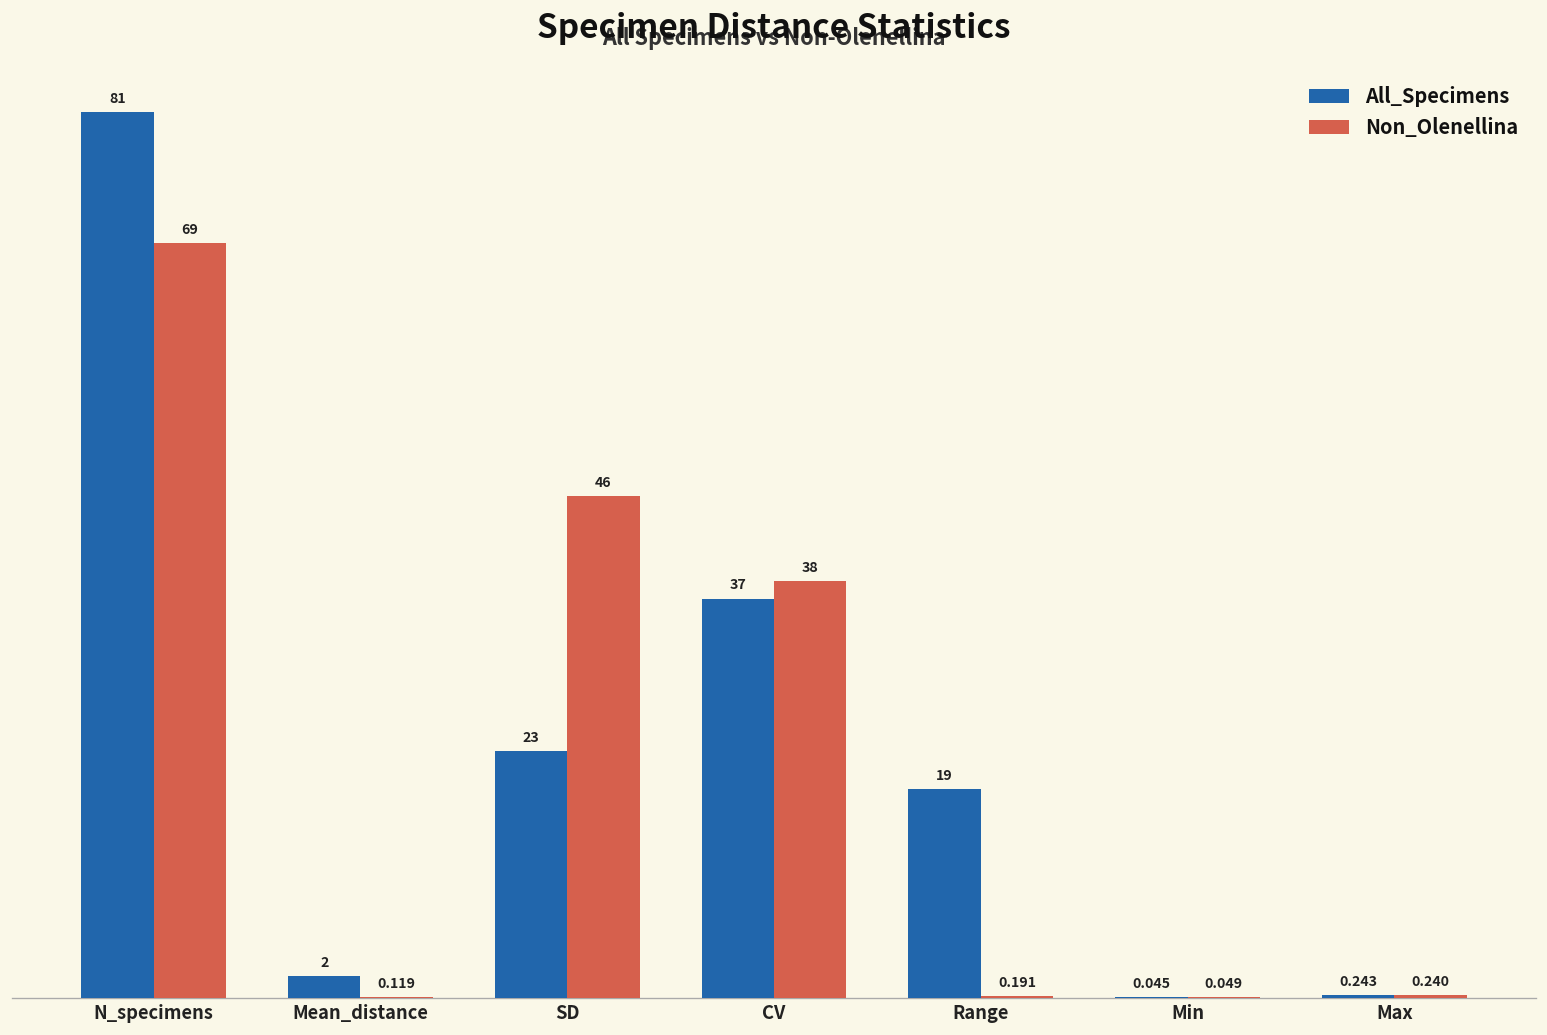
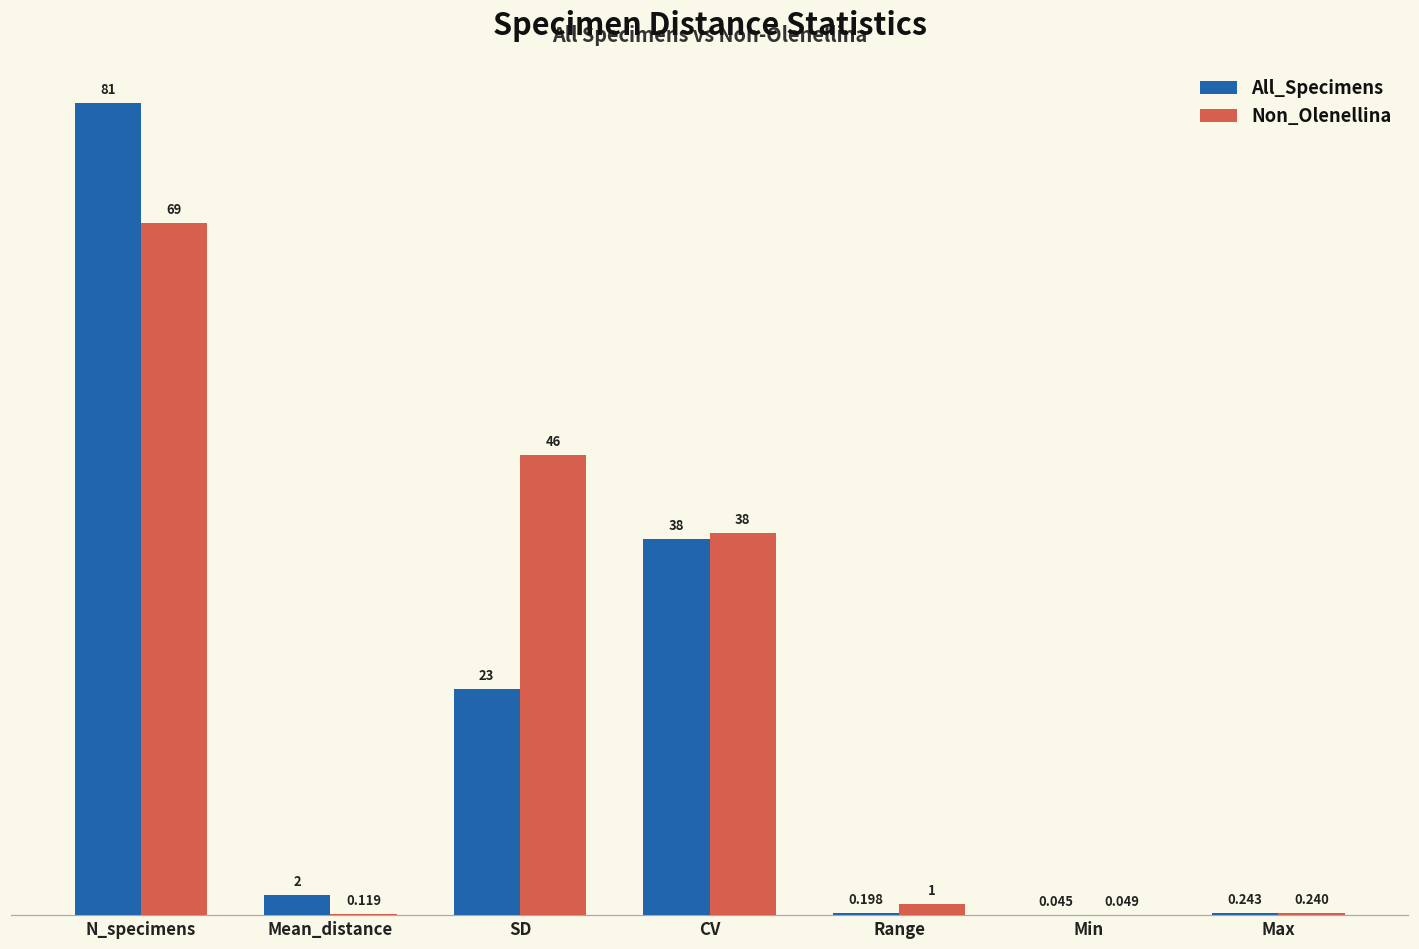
  {
    "All_Specimens": {
      "N_specimens": 81,
      "Mean_distance": 2,
      "SD": 23,
-     "CV": 37,
-     "Range": 19,
+     "CV": 38,
+     "Range": 0.198,
      "Min": 0.045,
      "Max": 0.243
    },
    "Non_Olenellina": {
      "N_specimens": 69,
      "Mean_distance": 0.119,
      "SD": 46,
      "CV": 38,
-     "Range": 0.191,
+     "Range": 1,
      "Min": 0.049,
      "Max": 0.240
    }
  }
